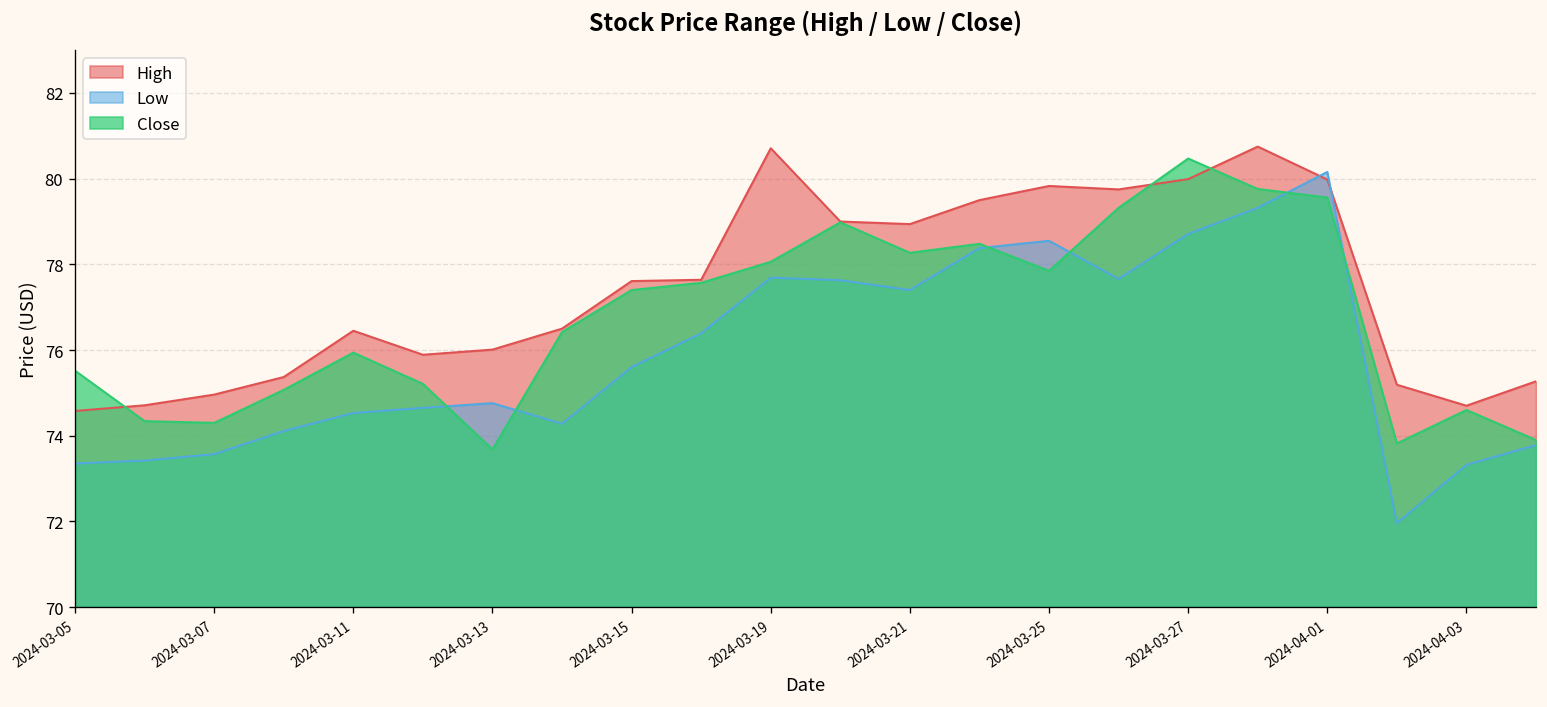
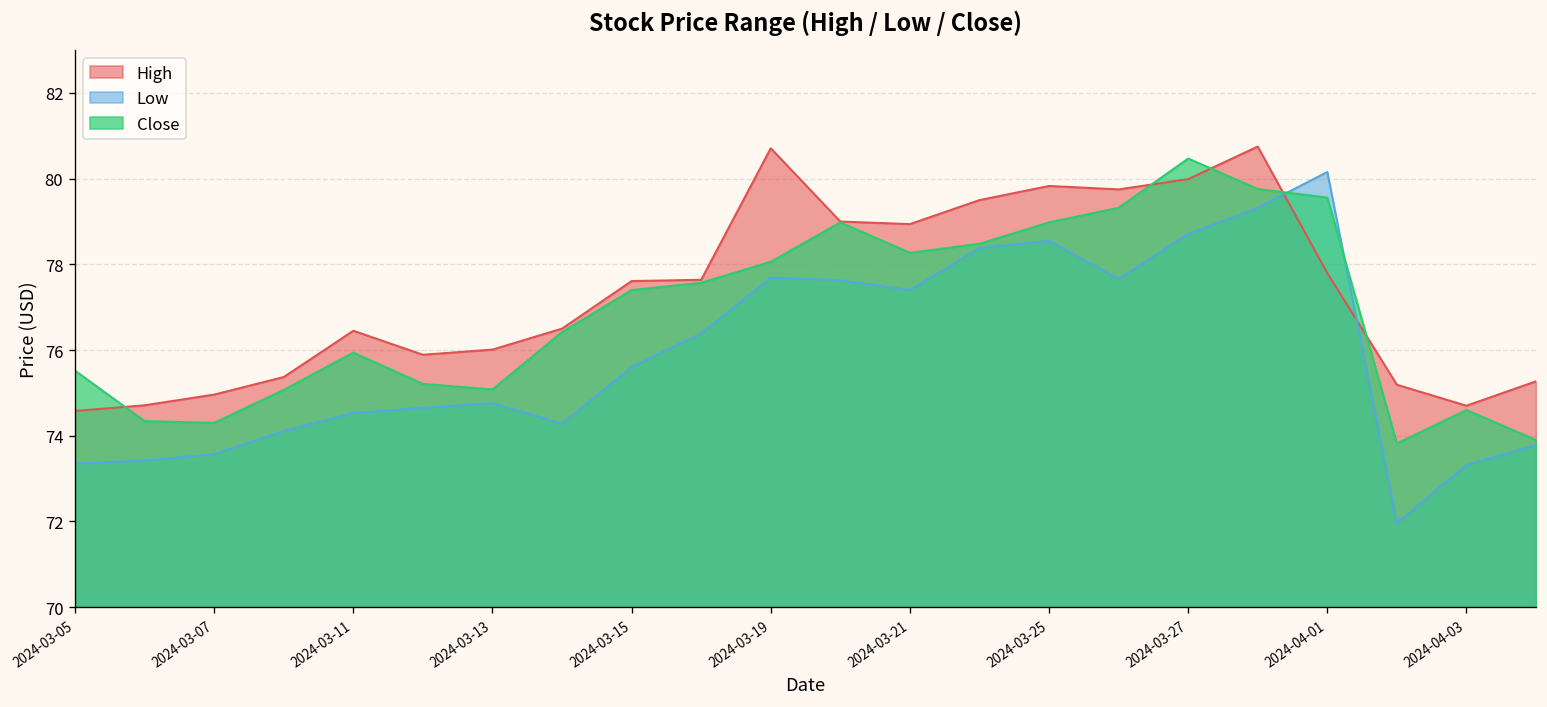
  {
    "High": {
      "2024-03-05": 74.6,
      "2024-03-07": 75.0,
      "2024-03-11": 76.4,
      "2024-03-13": 76.0,
      "2024-03-15": 77.6,
      "2024-03-19": 80.7,
      "2024-03-21": 78.9,
      "2024-03-25": 79.8,
      "2024-03-27": 80.0,
-     "2024-04-01": 80.0,
+     "2024-04-01": 77.8,
      "2024-04-03": 74.7
    },
    "Low": {
      "2024-03-05": 73.3,
      "2024-03-07": 73.6,
      "2024-03-11": 74.5,
      "2024-03-13": 74.8,
      "2024-03-15": 75.6,
      "2024-03-19": 77.7,
      "2024-03-21": 77.4,
      "2024-03-25": 78.6,
      "2024-03-27": 78.7,
      "2024-04-01": 80.2,
      "2024-04-03": 73.3
    },
    "Close": {
      "2024-03-05": 75.5,
      "2024-03-07": 74.3,
      "2024-03-11": 75.9,
-     "2024-03-13": 73.7,
+     "2024-03-13": 75.1,
      "2024-03-15": 77.4,
      "2024-03-19": 78.1,
      "2024-03-21": 78.3,
-     "2024-03-25": 77.8,
+     "2024-03-25": 79.0,
      "2024-03-27": 80.5,
      "2024-04-01": 79.6,
      "2024-04-03": 74.6
    }
  }
